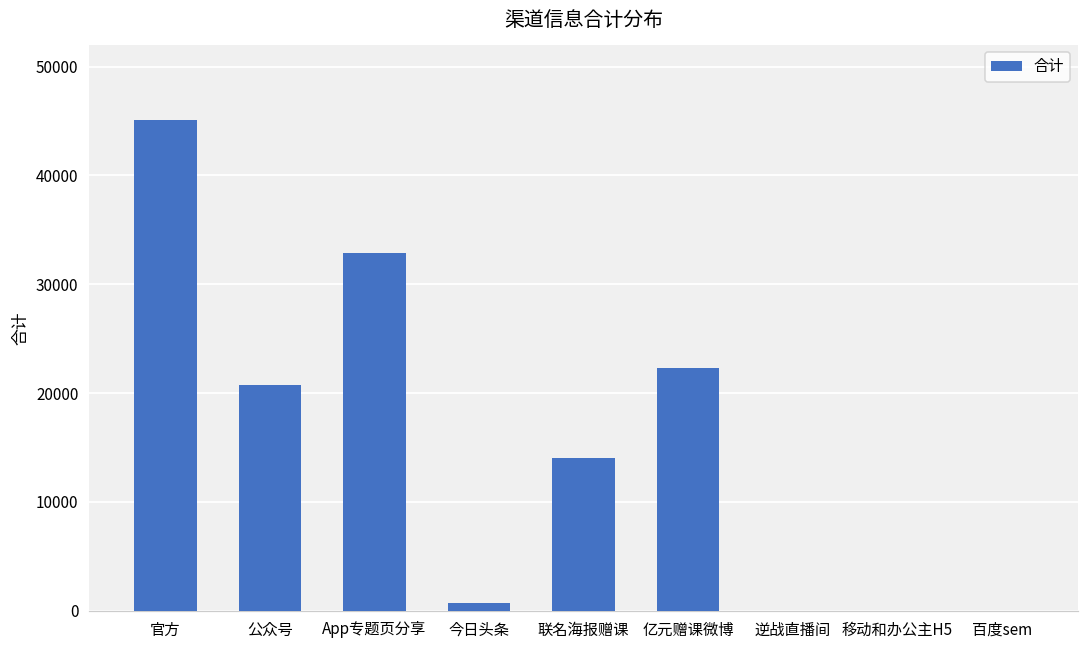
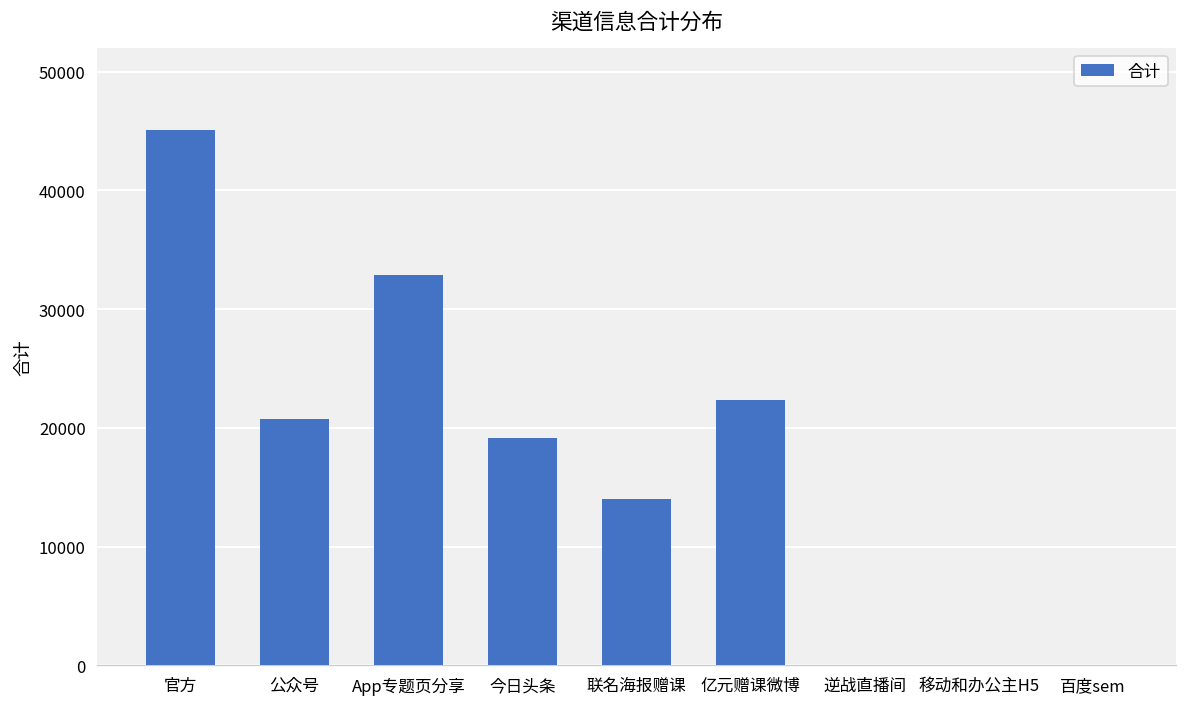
  {
    "官方": 45000,
    "公众号": 21000,
    "App专题页分享": 33000,
-   "今日头条": 1000,
+   "今日头条": 19000,
    "联名海报赠课": 14000,
    "亿元赠课微博": 22000
  }
